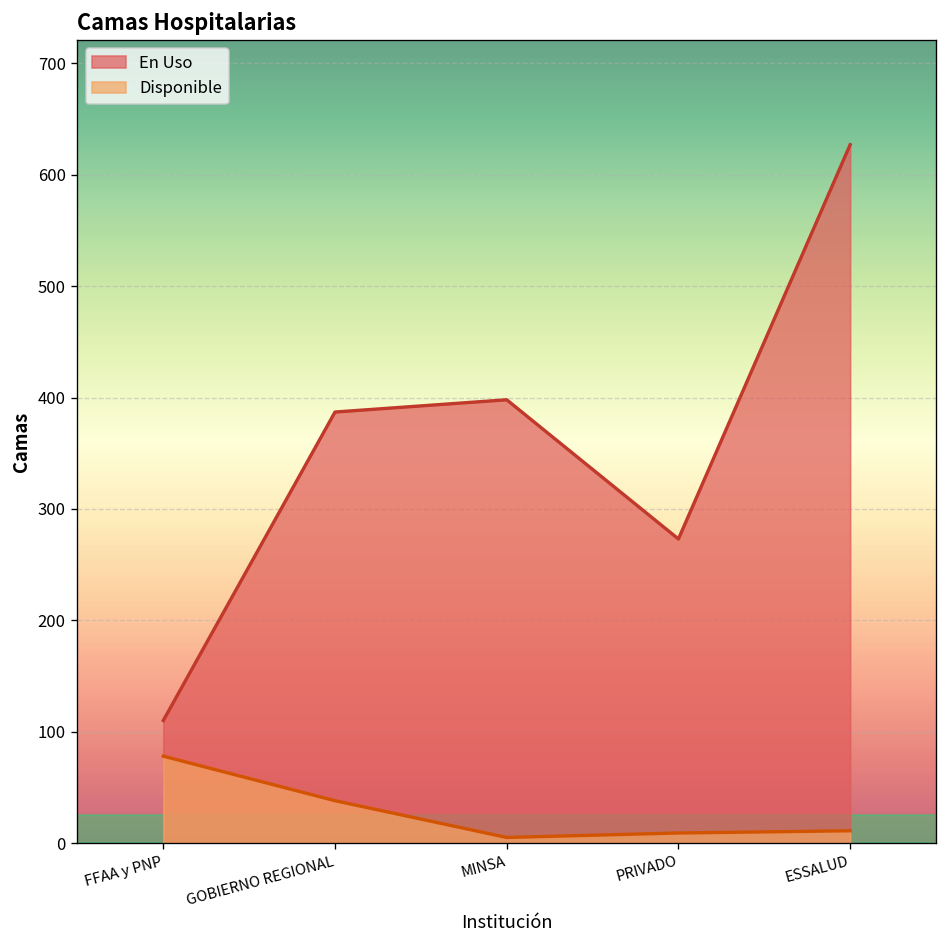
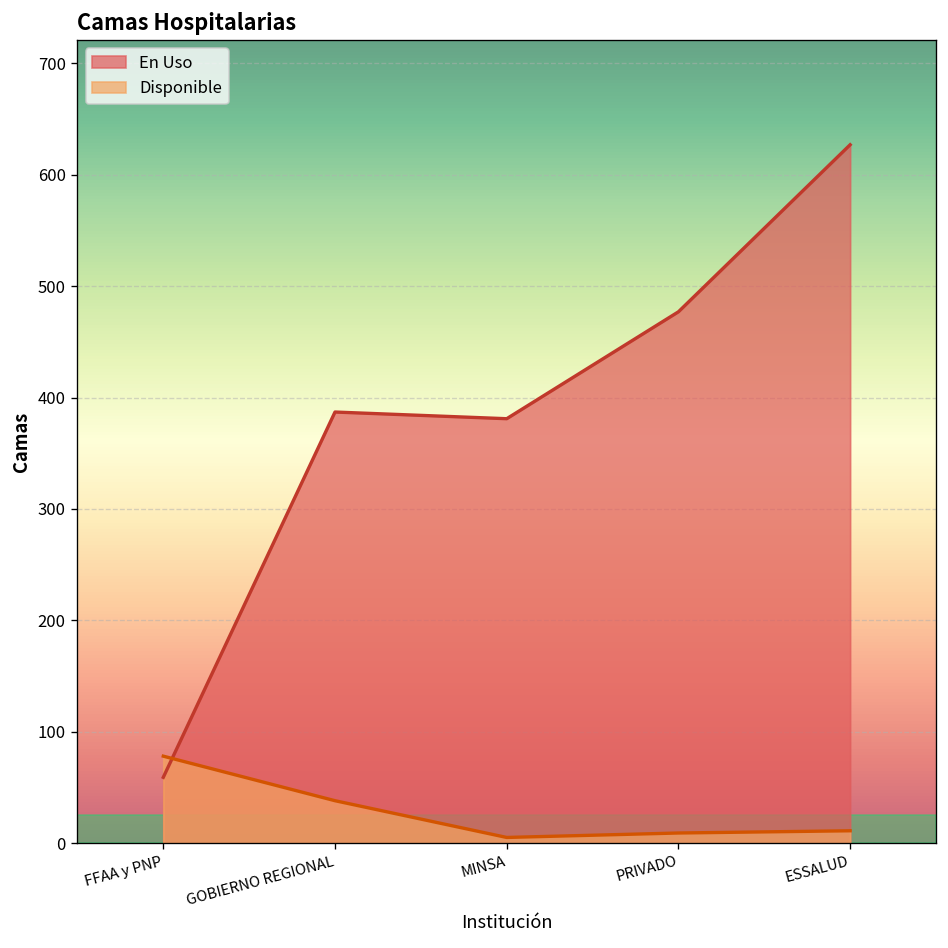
  {
    "En Uso": {
-     "FFAA y PNP": 110,
+     "FFAA y PNP": 60,
      "GOBIERNO REGIONAL": 390,
-     "MINSA": 400,
-     "PRIVADO": 270,
+     "MINSA": 380,
+     "PRIVADO": 480,
      "ESSALUD": 630
    },
    "Disponible": {
      "FFAA y PNP": 80,
      "GOBIERNO REGIONAL": 40
    }
  }
